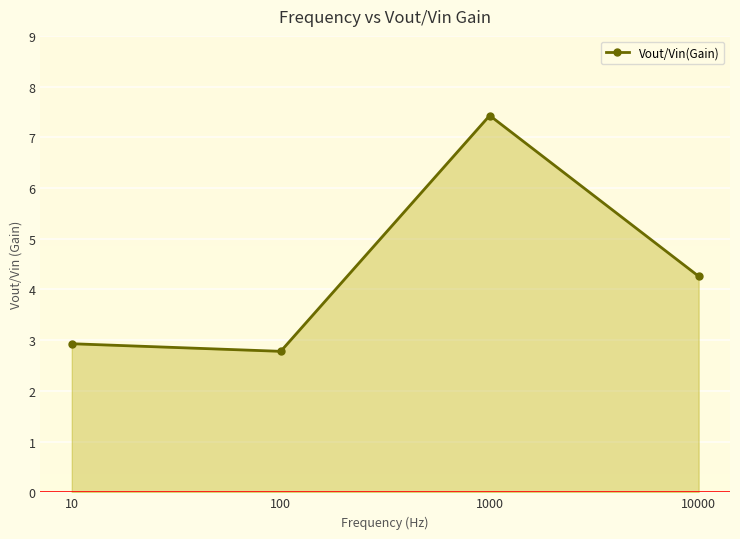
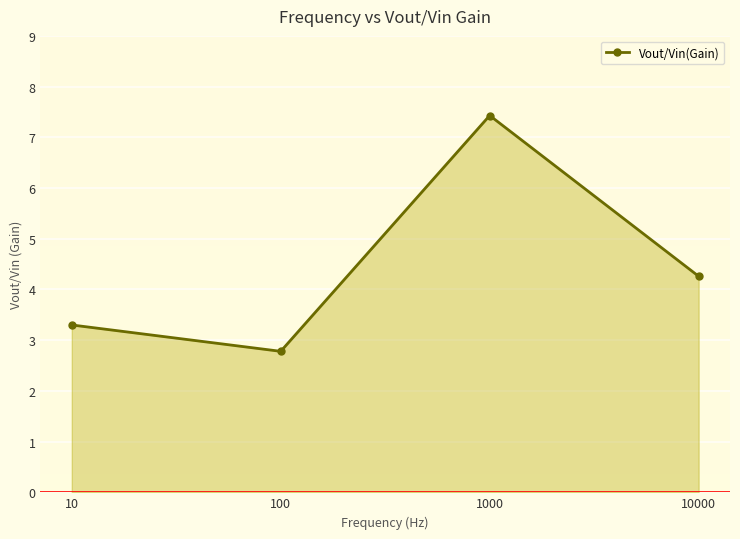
  {
-   "10": 2.9,
+   "10": 3.3,
    "100": 2.8,
    "1000": 7.4,
    "10000": 4.3
  }
